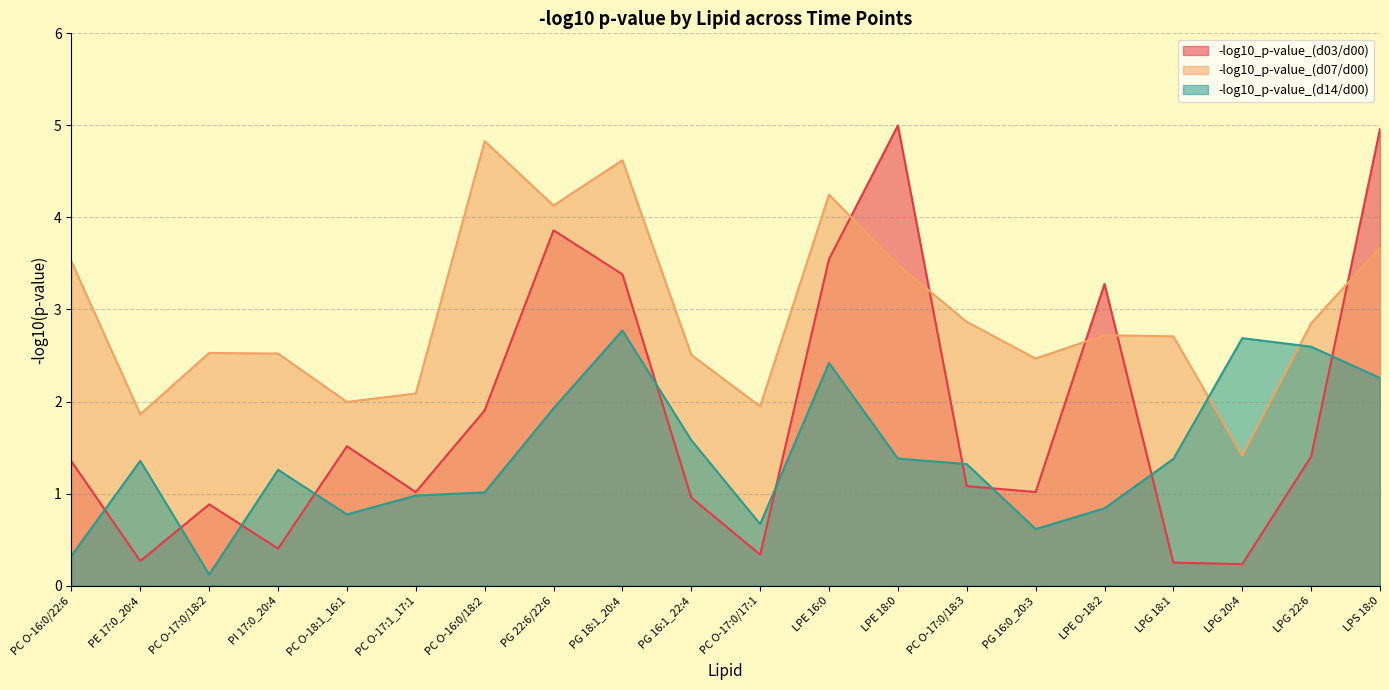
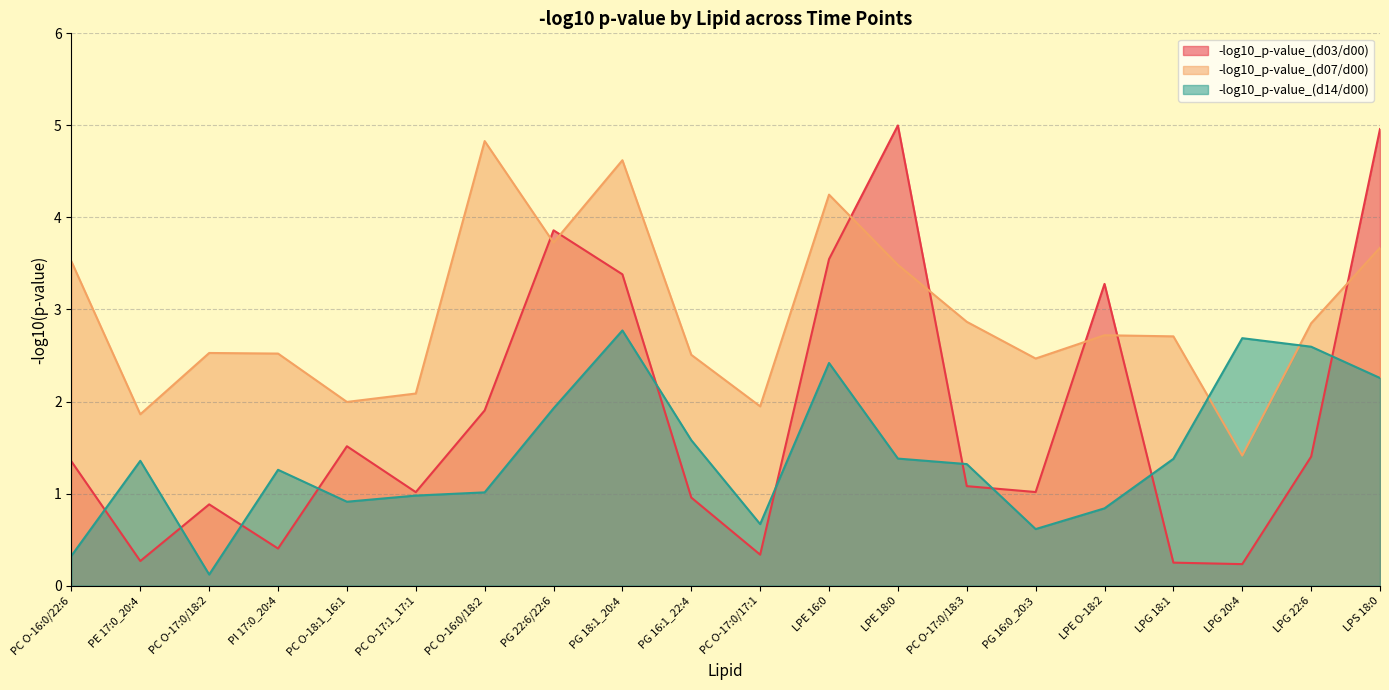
  {
    "-log10_p-value_(d03/d00)": {
      "PC O-16:0/22:6": 1.3,
      "PE 17:0_20:4": 0.3,
      "PC O-17:0/18:2": 0.9,
      "PI 17:0_20:4": 0.4,
      "PC O-18:1_16:1": 1.5,
      "PC O-17:1_17:1": 1.0,
      "PC O-16:0/18:2": 1.9,
      "PG 22:6/22:6": 3.9,
      "PG 18:1_20:4": 3.4,
      "PG 16:1_22:4": 1.0,
      "PC O-17:0/17:1": 0.3,
      "LPE 16:0": 3.5,
      "LPE 18:0": 5.0,
      "PC O-17:0/18:3": 1.1,
      "PG 16:0_20:3": 1.0,
      "LPE O-18:2": 3.3,
      "LPG 18:1": 0.2,
      "LPG 20:4": 0.2,
      "LPG 22:6": 1.4,
      "LPS 18:0": 5.0
    },
    "-log10_p-value_(d07/d00)": {
      "PC O-16:0/22:6": 3.5,
      "PE 17:0_20:4": 1.9,
      "PC O-17:0/18:2": 2.5,
      "PI 17:0_20:4": 2.5,
      "PC O-18:1_16:1": 2.0,
      "PC O-17:1_17:1": 2.1,
      "PC O-16:0/18:2": 4.8,
-     "PG 22:6/22:6": 4.1,
+     "PG 22:6/22:6": 3.7,
      "PG 18:1_20:4": 4.6,
      "PG 16:1_22:4": 2.5,
      "PC O-17:0/17:1": 1.9,
      "LPE 16:0": 4.2,
      "LPE 18:0": 3.5,
      "PC O-17:0/18:3": 2.9,
      "PG 16:0_20:3": 2.5,
      "LPE O-18:2": 2.7,
      "LPG 18:1": 2.7,
      "LPG 20:4": 1.4,
      "LPG 22:6": 2.8,
      "LPS 18:0": 3.7
    },
    "-log10_p-value_(d14/d00)": {
      "PC O-16:0/22:6": 0.3,
      "PE 17:0_20:4": 1.4,
      "PC O-17:0/18:2": 0.1,
      "PI 17:0_20:4": 1.3,
-     "PC O-18:1_16:1": 0.8,
+     "PC O-18:1_16:1": 0.9,
      "PC O-17:1_17:1": 1.0,
      "PC O-16:0/18:2": 1.0,
      "PG 22:6/22:6": 1.9,
      "PG 18:1_20:4": 2.8,
      "PG 16:1_22:4": 1.6,
      "PC O-17:0/17:1": 0.7,
      "LPE 16:0": 2.4,
      "LPE 18:0": 1.4,
      "PC O-17:0/18:3": 1.3,
      "PG 16:0_20:3": 0.6,
      "LPE O-18:2": 0.8,
      "LPG 18:1": 1.4,
      "LPG 20:4": 2.7,
      "LPG 22:6": 2.6,
      "LPS 18:0": 2.3
    }
  }
